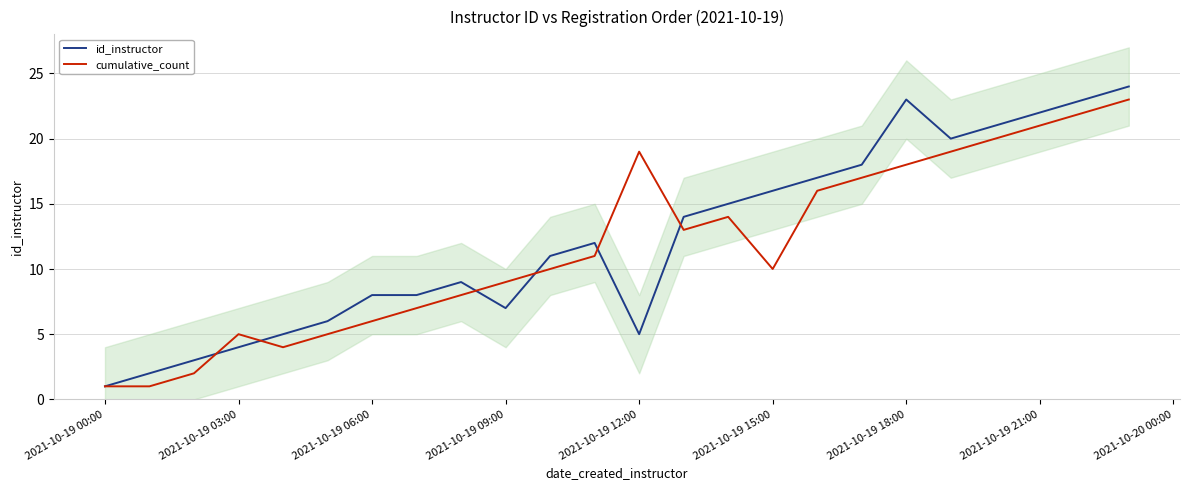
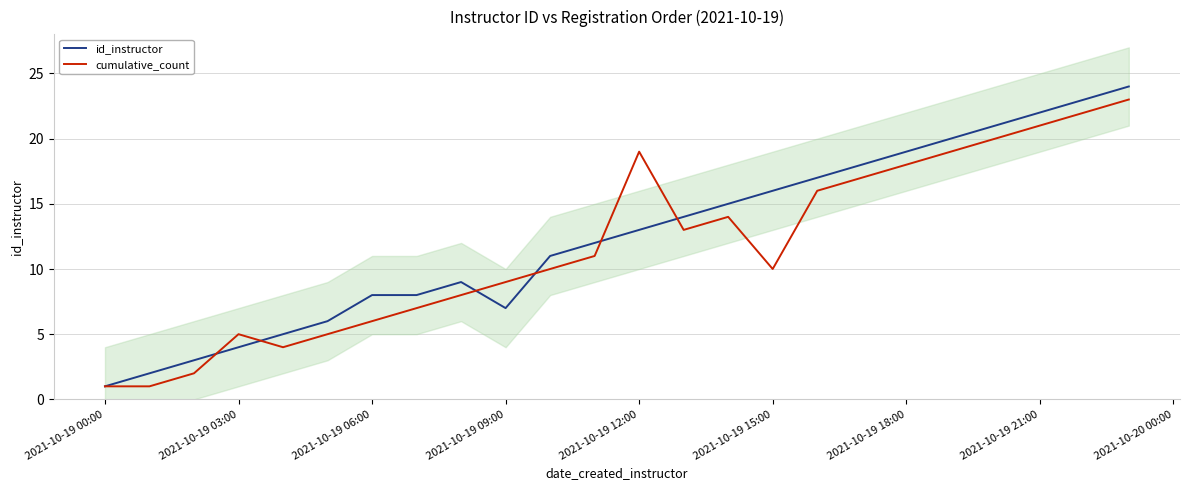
  {
    "id_instructor": {
      "2021-10-19 03:00": 4,
      "2021-10-19 06:00": 8,
      "2021-10-19 09:00": 7,
-     "2021-10-19 12:00": 5,
+     "2021-10-19 12:00": 13,
      "2021-10-19 15:00": 16,
-     "2021-10-19 18:00": 23,
+     "2021-10-19 18:00": 19,
      "2021-10-19 21:00": 22
    },
    "cumulative_count": {
      "2021-10-19 03:00": 5,
      "2021-10-19 06:00": 6,
      "2021-10-19 09:00": 9,
      "2021-10-19 12:00": 19,
      "2021-10-19 15:00": 10,
      "2021-10-19 18:00": 18,
      "2021-10-19 21:00": 21
    }
  }
